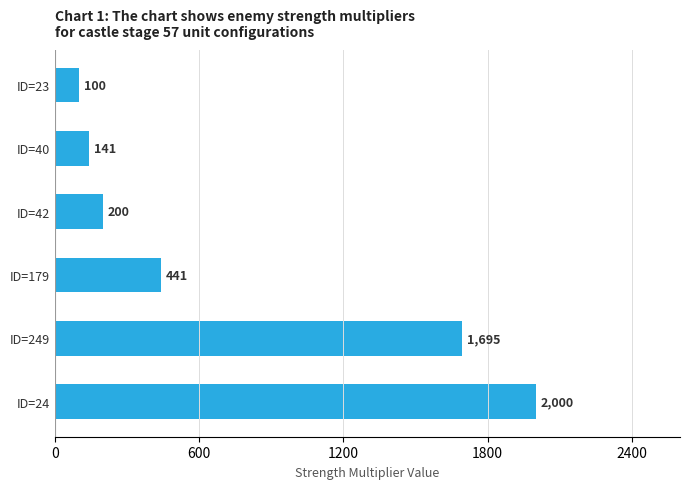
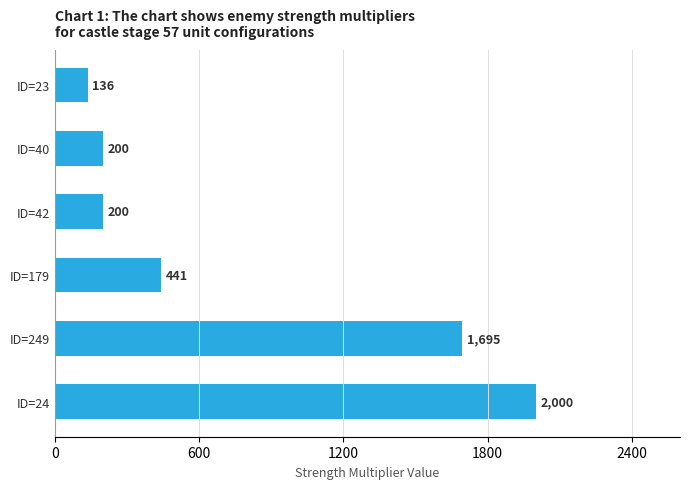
  {
-   "ID=23": "100",
-   "ID=40": "141",
+   "ID=23": "136",
+   "ID=40": "200",
    "ID=42": "200",
    "ID=179": "441",
    "ID=249": "1,695",
    "ID=24": "2,000"
  }
